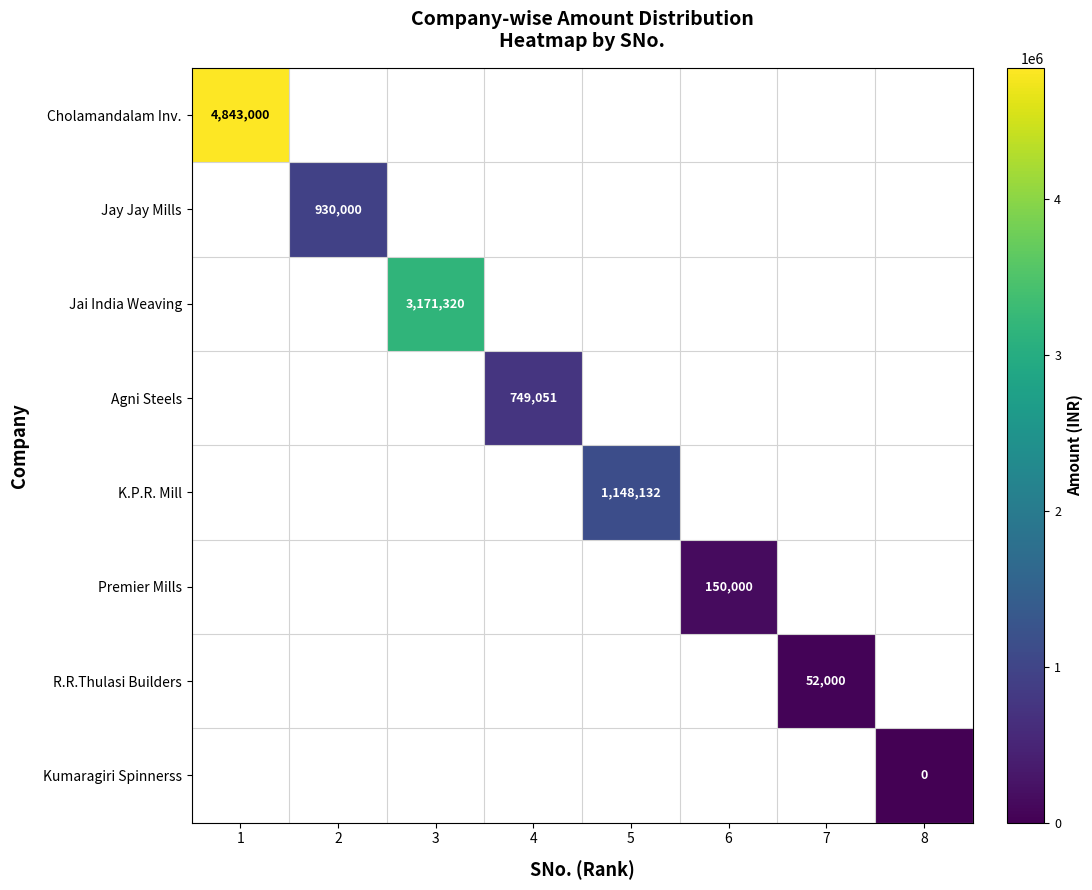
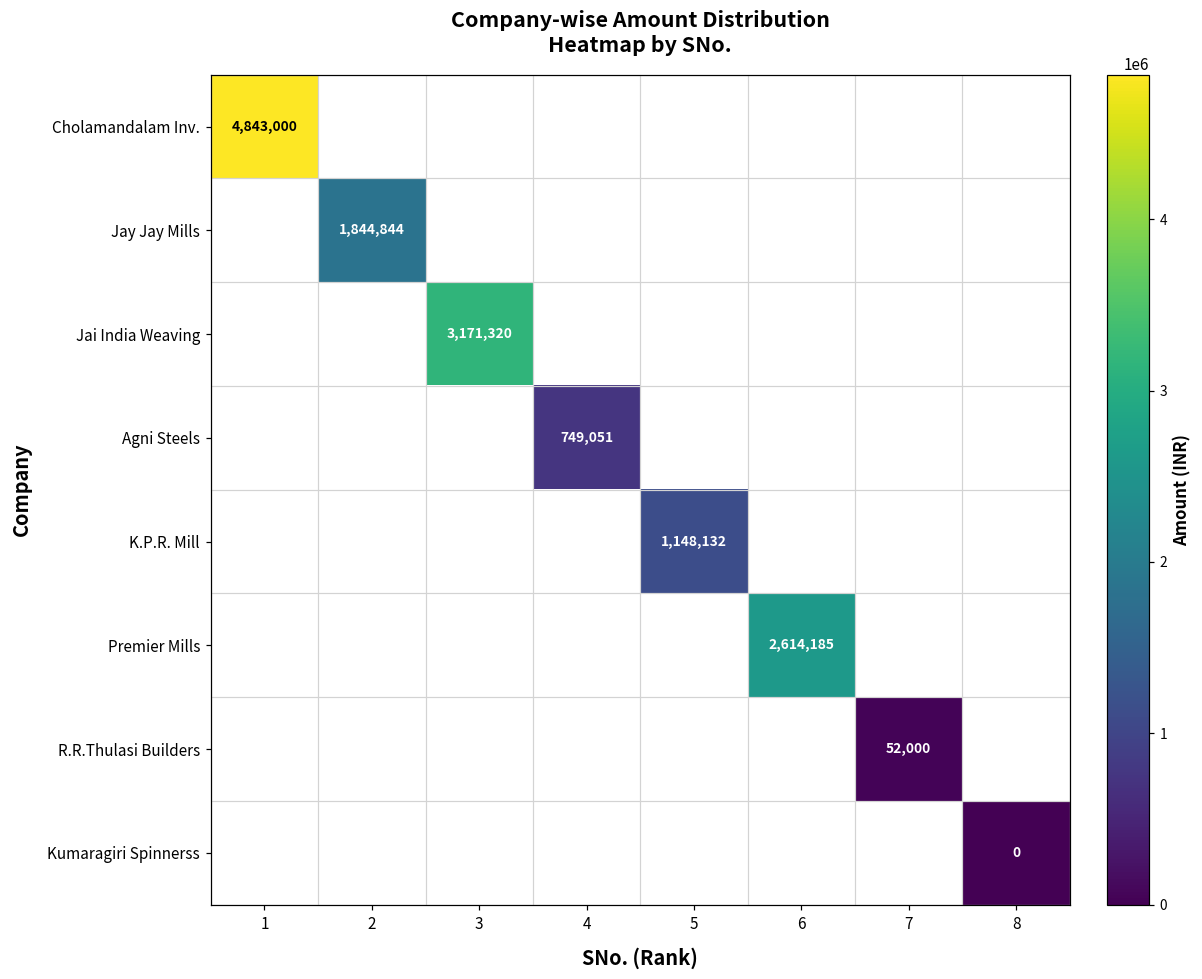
  {
    "Cholamandalam Inv.": {
      "1": "4,843,000"
    },
    "Jay Jay Mills": {
-     "2": "930,000"
+     "2": "1,844,844"
    },
    "Jai India Weaving": {
      "3": "3,171,320"
    },
    "Agni Steels": {
      "4": "749,051"
    },
    "K.P.R. Mill": {
      "5": "1,148,132"
    },
    "Premier Mills": {
-     "6": "150,000"
+     "6": "2,614,185"
    },
    "R.R.Thulasi Builders": {
      "7": "52,000"
    },
    "Kumaragiri Spinnerss": {
      "8": "0"
    }
  }
